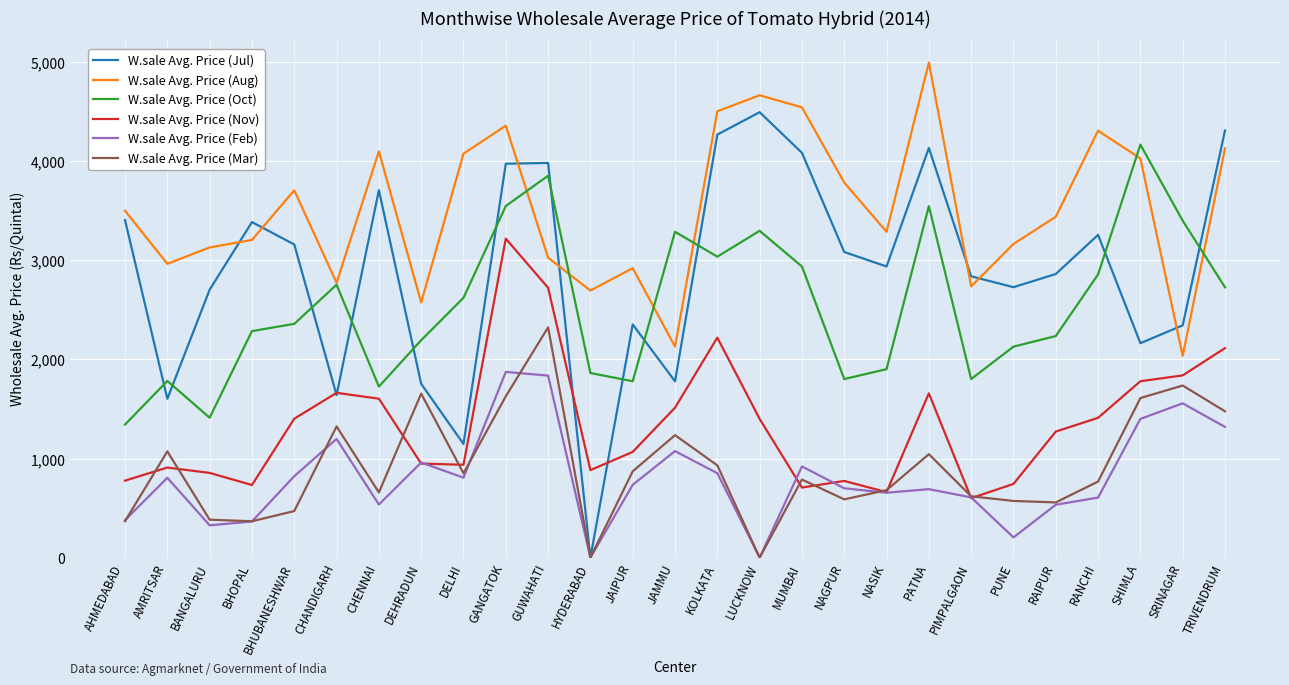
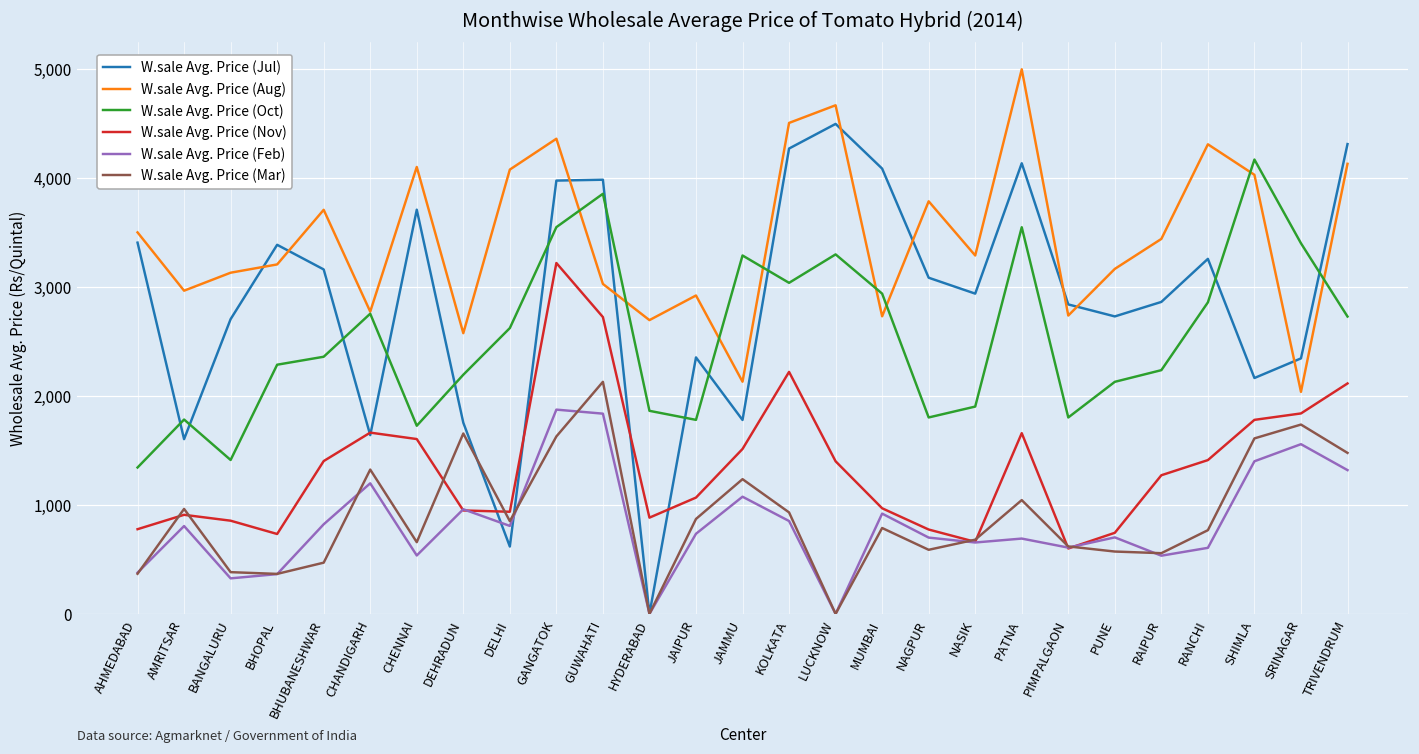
  {
    "W.sale Avg. Price (Jul)": {
      "AHMEDABAD": "3,400",
      "AMRITSAR": "1,600",
      "BANGALURU": "2,700",
      "BHOPAL": "3,400",
      "BHUBANESHWAR": "3,200",
      "CHENNAI": "3,700",
      "DEHRADUN": "1,800",
-     "DELHI": "1,100",
+     "DELHI": "600",
      "GANGATOK": "4,000",
      "GUWAHATI": "4,000",
      "JAIPUR": "2,400",
      "JAMMU": "1,800",
      "KOLKATA": "4,300",
      "LUCKNOW": "4,500",
      "MUMBAI": "4,100",
      "NAGPUR": "3,100",
      "NASIK": "2,900",
      "PATNA": "4,100",
      "PIMPALGAON": "2,800",
      "PUNE": "2,700",
      "RAIPUR": "2,900",
      "RANCHI": "3,300",
      "SHIMLA": "2,200",
      "SRINAGAR": "2,300",
      "TRIVENDRUM": "4,300"
    },
    "W.sale Avg. Price (Aug)": {
      "AHMEDABAD": "3,500",
      "AMRITSAR": "3,000",
      "BANGALURU": "3,100",
      "BHOPAL": "3,200",
      "BHUBANESHWAR": "3,700",
      "CHENNAI": "4,100",
      "DEHRADUN": "2,600",
      "DELHI": "4,100",
      "GANGATOK": "4,400",
      "GUWAHATI": "3,000",
      "HYDERABAD": "2,700",
      "JAIPUR": "2,900",
      "JAMMU": "2,100",
      "KOLKATA": "4,500",
      "LUCKNOW": "4,700",
-     "MUMBAI": "4,500",
+     "MUMBAI": "2,700",
      "NAGPUR": "3,800",
      "NASIK": "3,300",
      "PATNA": "5,000",
      "PIMPALGAON": "2,700",
      "PUNE": "3,200",
      "RAIPUR": "3,400",
      "RANCHI": "4,300",
      "SHIMLA": "4,000",
      "SRINAGAR": "2,000",
      "TRIVENDRUM": "4,100"
    },
    "W.sale Avg. Price (Oct)": {
      "AHMEDABAD": "1,300",
      "AMRITSAR": "1,800",
      "BANGALURU": "1,400",
      "BHOPAL": "2,300",
      "BHUBANESHWAR": "2,400",
      "CHENNAI": "1,700",
      "DEHRADUN": "2,200",
      "DELHI": "2,600",
      "GANGATOK": "3,500",
      "GUWAHATI": "3,900",
      "HYDERABAD": "1,900",
      "JAIPUR": "1,800",
      "JAMMU": "3,300",
      "KOLKATA": "3,000",
      "LUCKNOW": "3,300",
      "MUMBAI": "2,900",
      "NAGPUR": "1,800",
      "NASIK": "1,900",
      "PATNA": "3,500",
      "PIMPALGAON": "1,800",
      "PUNE": "2,100",
      "RAIPUR": "2,200",
      "RANCHI": "2,900",
      "SHIMLA": "4,200",
      "SRINAGAR": "3,400",
      "TRIVENDRUM": "2,700"
    },
    "W.sale Avg. Price (Nov)": {
      "AHMEDABAD": "800",
      "AMRITSAR": "900",
      "BANGALURU": "900",
      "BHOPAL": "700",
      "BHUBANESHWAR": "1,400",
      "CHENNAI": "1,600",
      "DELHI": "900",
      "GANGATOK": "3,200",
      "GUWAHATI": "2,700",
      "HYDERABAD": "900",
      "JAIPUR": "1,100",
      "JAMMU": "1,500",
      "KOLKATA": "2,200",
      "LUCKNOW": "1,400",
-     "MUMBAI": "700",
+     "MUMBAI": "1,000",
      "NAGPUR": "800",
      "PATNA": "1,700",
      "PUNE": "700",
      "RAIPUR": "1,300",
      "RANCHI": "1,400",
      "SHIMLA": "1,800",
      "SRINAGAR": "1,800",
      "TRIVENDRUM": "2,100"
    },
    "W.sale Avg. Price (Feb)": {
      "AMRITSAR": "800",
      "BANGALURU": "300",
      "BHUBANESHWAR": "800",
      "CHANDIGARH": "1,200",
      "CHENNAI": "500",
      "DELHI": "800",
      "GANGATOK": "1,900",
      "GUWAHATI": "1,800",
      "JAIPUR": "700",
      "JAMMU": "1,100",
      "KOLKATA": "900",
      "MUMBAI": "900",
      "NAGPUR": "700",
      "PATNA": "700",
-     "PUNE": "200",
+     "PUNE": "700",
      "RANCHI": "600",
      "SHIMLA": "1,400",
      "SRINAGAR": "1,600",
      "TRIVENDRUM": "1,300"
    },
    "W.sale Avg. Price (Mar)": {
-     "AMRITSAR": "1,100",
+     "AMRITSAR": "1,000",
      "BANGALURU": "400",
      "BHUBANESHWAR": "500",
      "CHANDIGARH": "1,300",
      "CHENNAI": "700",
      "DEHRADUN": "1,700",
      "DELHI": "900",
      "GANGATOK": "1,600",
-     "GUWAHATI": "2,300",
+     "GUWAHATI": "2,100",
      "JAIPUR": "900",
      "JAMMU": "1,200",
      "KOLKATA": "900",
      "MUMBAI": "800",
      "NAGPUR": "600",
      "PATNA": "1,000",
      "PUNE": "600",
      "RANCHI": "800",
      "SHIMLA": "1,600",
      "SRINAGAR": "1,700",
      "TRIVENDRUM": "1,500"
    }
  }
